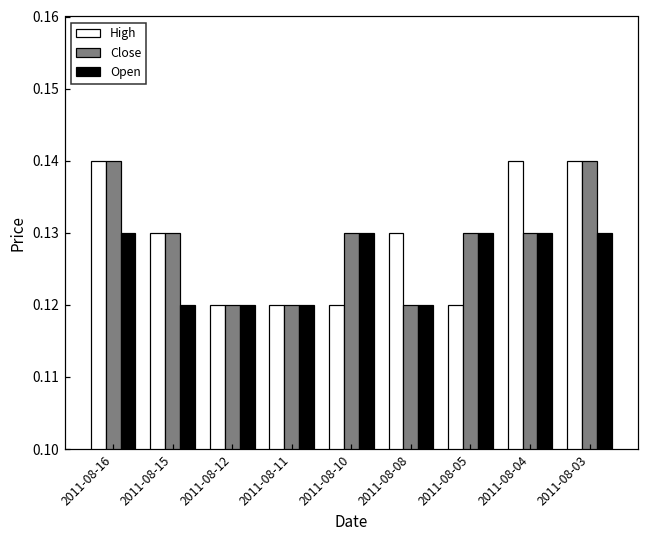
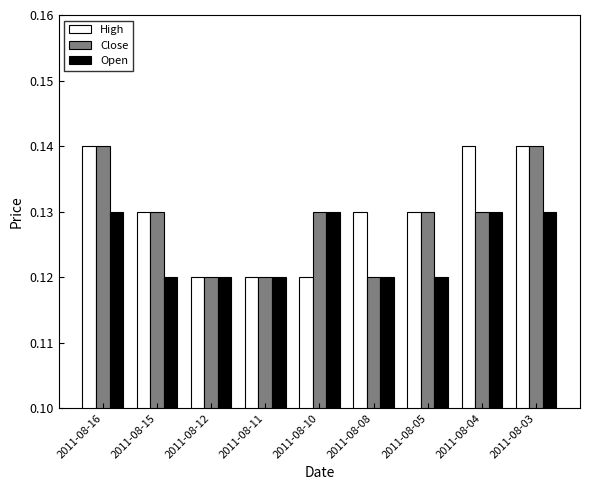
  {
    "High": {
      "2011-08-16": 0.14,
      "2011-08-15": 0.13,
      "2011-08-12": 0.12,
      "2011-08-11": 0.12,
      "2011-08-10": 0.12,
      "2011-08-08": 0.13,
-     "2011-08-05": 0.12,
+     "2011-08-05": 0.13,
      "2011-08-04": 0.14,
      "2011-08-03": 0.14
    },
    "Close": {
      "2011-08-16": 0.14,
      "2011-08-15": 0.13,
      "2011-08-12": 0.12,
      "2011-08-11": 0.12,
      "2011-08-10": 0.13,
      "2011-08-08": 0.12,
      "2011-08-05": 0.13,
      "2011-08-04": 0.13,
      "2011-08-03": 0.14
    },
    "Open": {
      "2011-08-16": 0.13,
      "2011-08-15": 0.12,
      "2011-08-12": 0.12,
      "2011-08-11": 0.12,
      "2011-08-10": 0.13,
      "2011-08-08": 0.12,
-     "2011-08-05": 0.13,
+     "2011-08-05": 0.12,
      "2011-08-04": 0.13,
      "2011-08-03": 0.13
    }
  }
